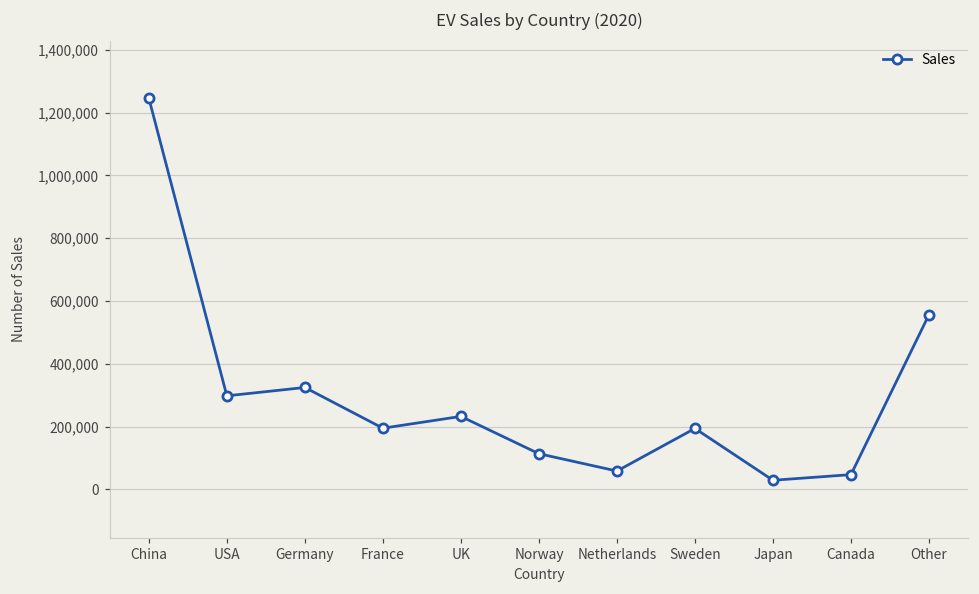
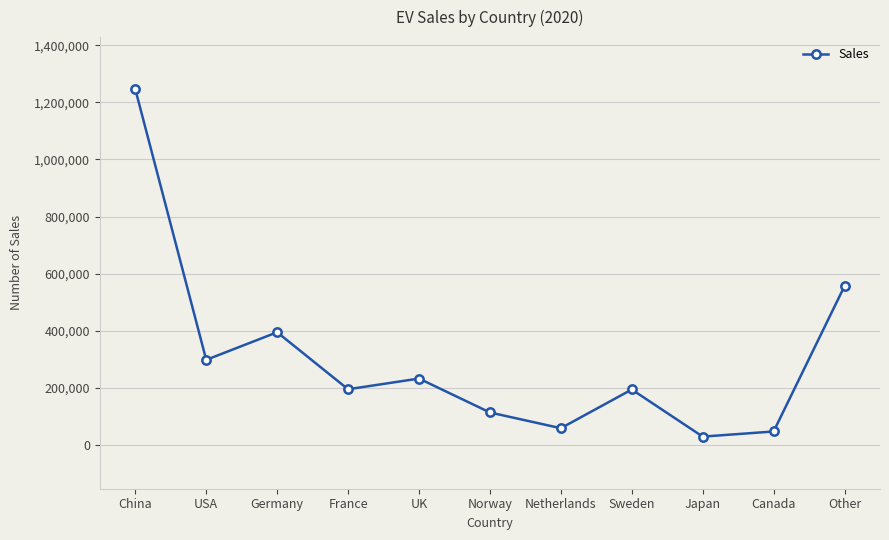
  {
    "China": "1,250,000",
    "USA": "300,000",
-   "Germany": "320,000",
+   "Germany": "390,000",
    "France": "190,000",
    "UK": "230,000",
    "Norway": "110,000",
    "Netherlands": "60,000",
    "Sweden": "190,000",
    "Japan": "30,000",
    "Canada": "50,000",
    "Other": "560,000"
  }
